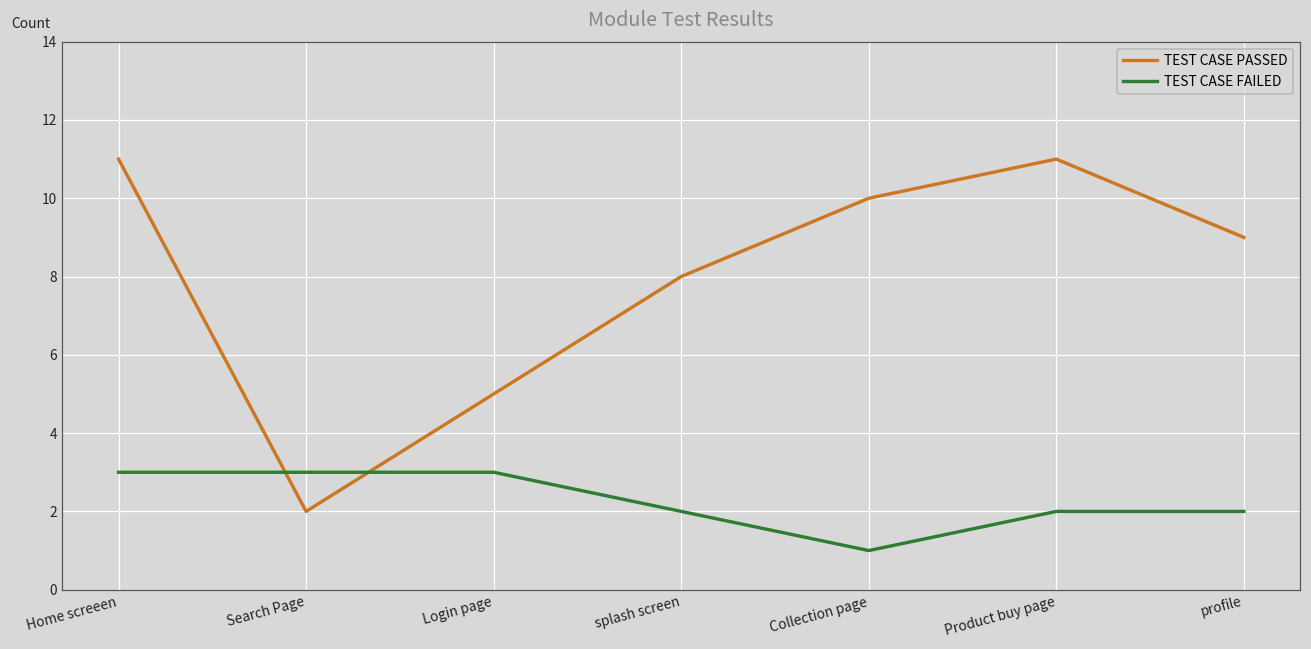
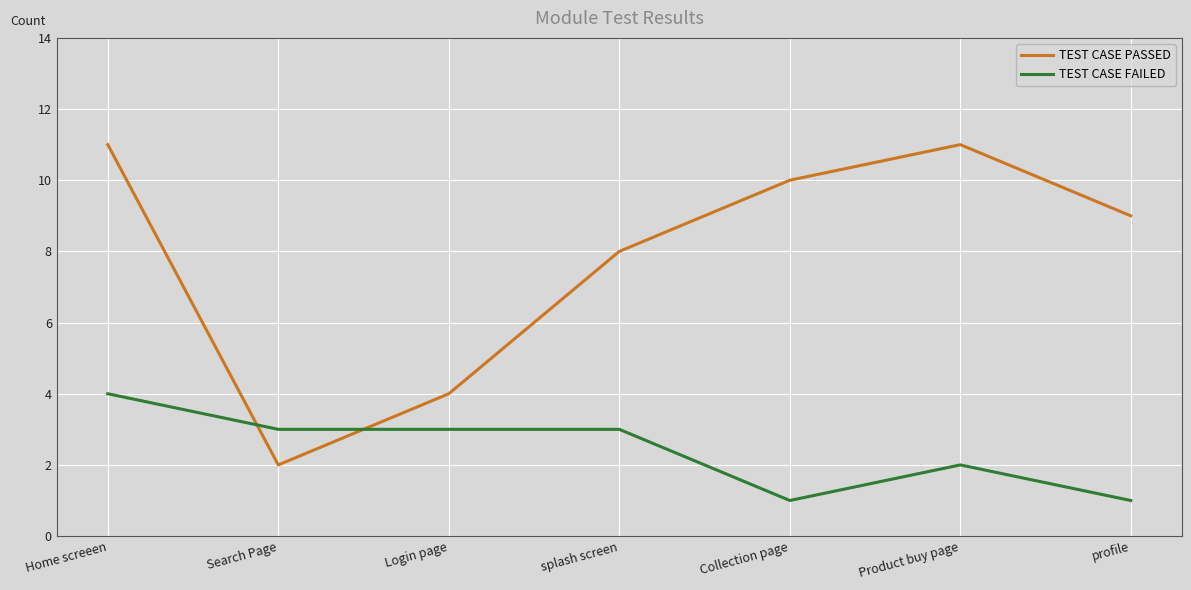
  {
    "TEST CASE PASSED": {
      "Home screeen": 11,
      "Search Page": 2,
-     "Login page": 5,
+     "Login page": 4,
      "splash screen": 8,
      "Collection page": 10,
      "Product buy page": 11,
      "profile": 9
    },
    "TEST CASE FAILED": {
-     "Home screeen": 3,
+     "Home screeen": 4,
      "Search Page": 3,
      "Login page": 3,
-     "splash screen": 2,
+     "splash screen": 3,
      "Collection page": 1,
      "Product buy page": 2,
-     "profile": 2
+     "profile": 1
    }
  }
